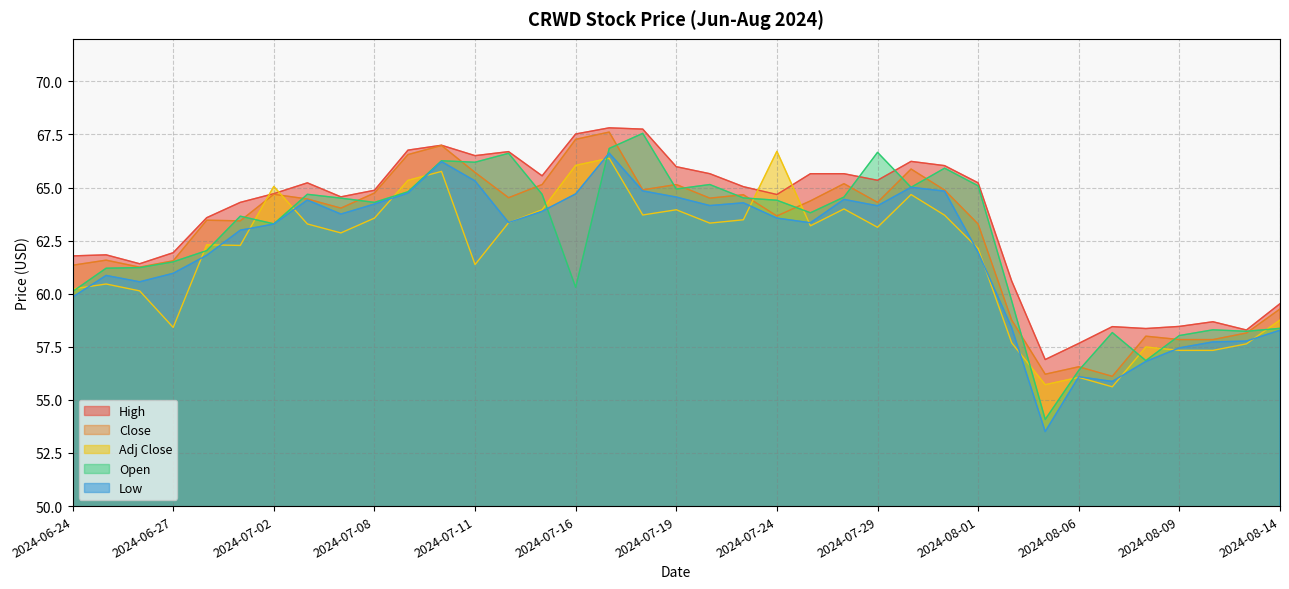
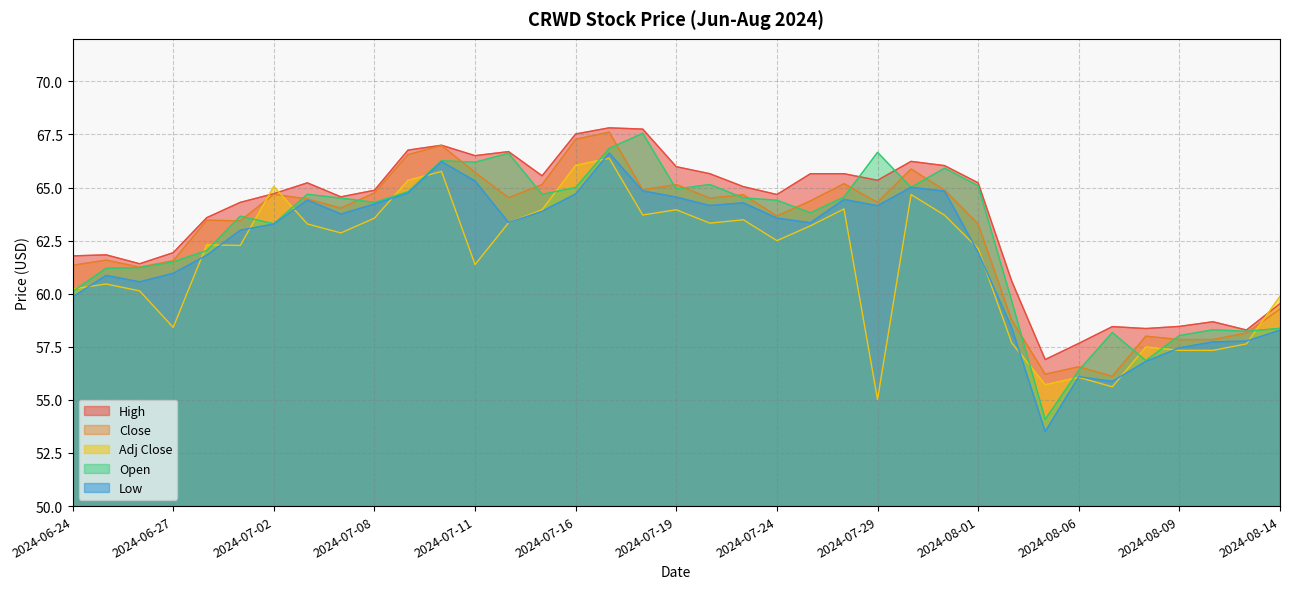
  {
    "Adj Close": {
      "2024-06-24": 60.2,
      "2024-06-27": 58.4,
      "2024-07-02": 65.1,
      "2024-07-08": 63.6,
      "2024-07-11": 61.4,
      "2024-07-16": 66.0,
      "2024-07-19": 64.0,
-     "2024-07-24": 66.7,
-     "2024-07-29": 63.1,
+     "2024-07-24": 62.5,
+     "2024-07-29": 55.0,
      "2024-08-01": 62.1,
-     "2024-08-14": 58.8
+     "2024-08-14": 59.9
    },
    "Open": {
      "2024-06-24": 60.1,
      "2024-07-11": 66.2,
-     "2024-07-16": 60.3,
+     "2024-07-16": 65.0,
      "2024-07-19": 64.9,
      "2024-07-24": 64.4,
      "2024-07-29": 66.7,
      "2024-08-01": 65.1,
      "2024-08-06": 56.4,
      "2024-08-09": 58.0
    },
    "Low": {
      "2024-06-24": 59.8,
      "2024-06-27": 61.0,
      "2024-07-11": 65.3,
      "2024-07-16": 64.7,
      "2024-07-19": 64.6,
      "2024-07-29": 64.1,
      "2024-08-01": 62.0
    }
  }
